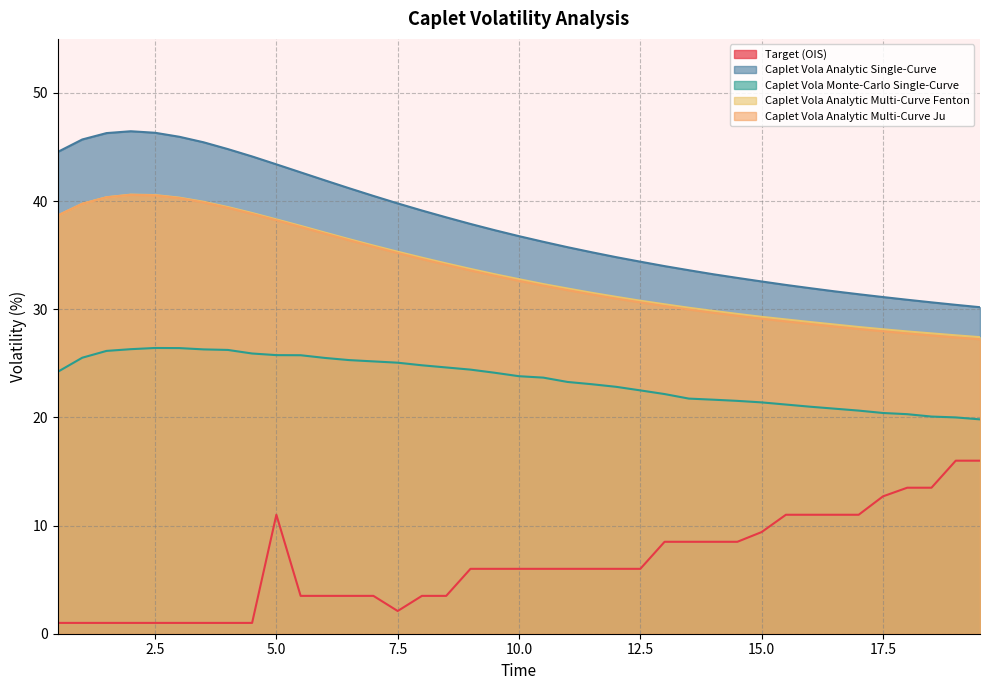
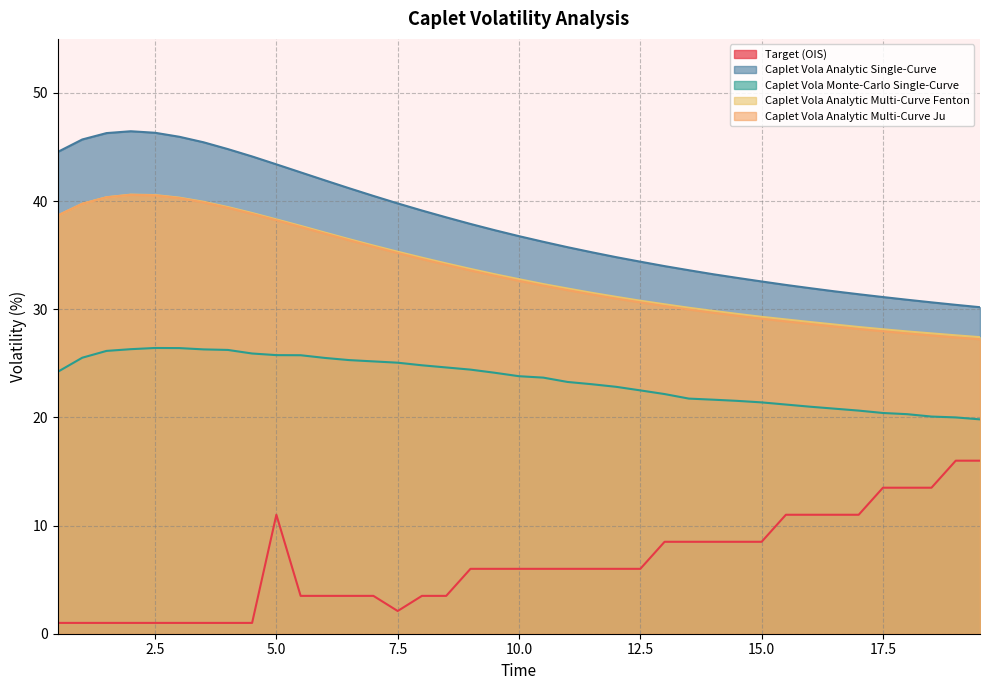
  {
    "Target (OIS)": {
      "2.5": 1.0,
      "5.0": 11.0,
      "7.5": 2.1,
      "10.0": 6.0,
      "12.5": 6.0,
-     "15.0": 9.4,
-     "17.5": 12.7
+     "15.0": 8.5,
+     "17.5": 13.5
    }
  }
